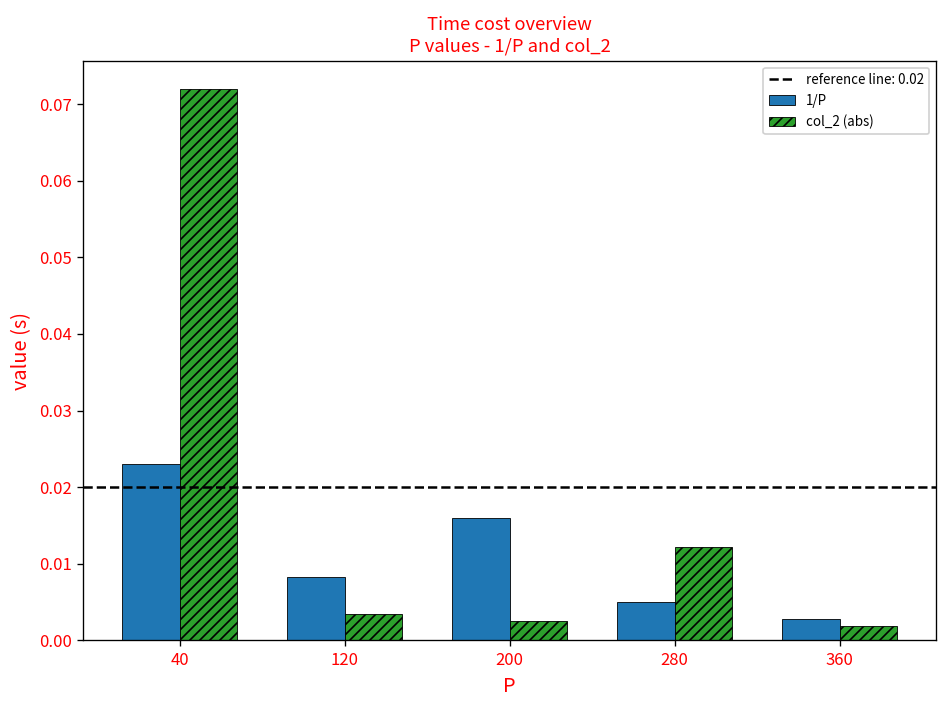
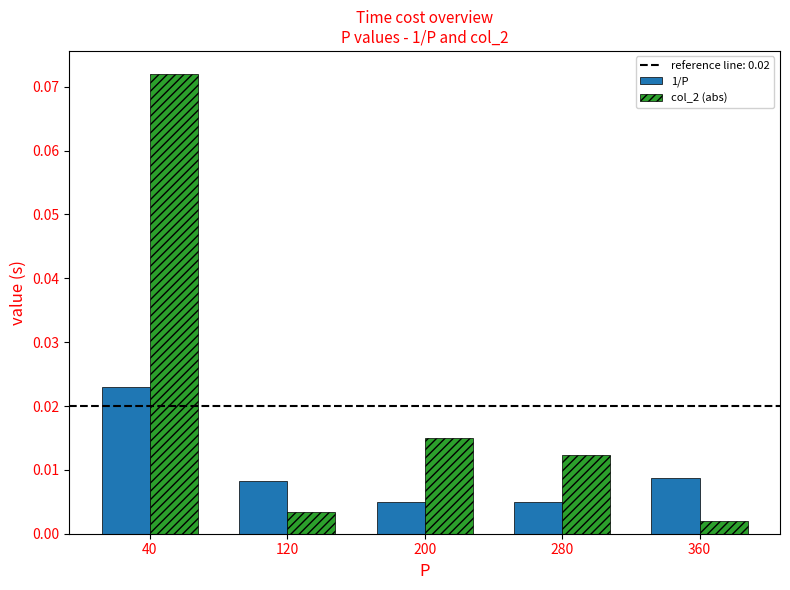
  {
    "1/P": {
      "40": 0.023,
      "120": 0.008,
-     "200": 0.016,
+     "200": 0.005,
      "280": 0.005,
-     "360": 0.003
+     "360": 0.009
    },
    "col_2 (abs)": {
      "40": 0.072,
      "120": 0.003,
-     "200": 0.003,
+     "200": 0.015,
      "280": 0.012,
      "360": 0.002
    }
  }
